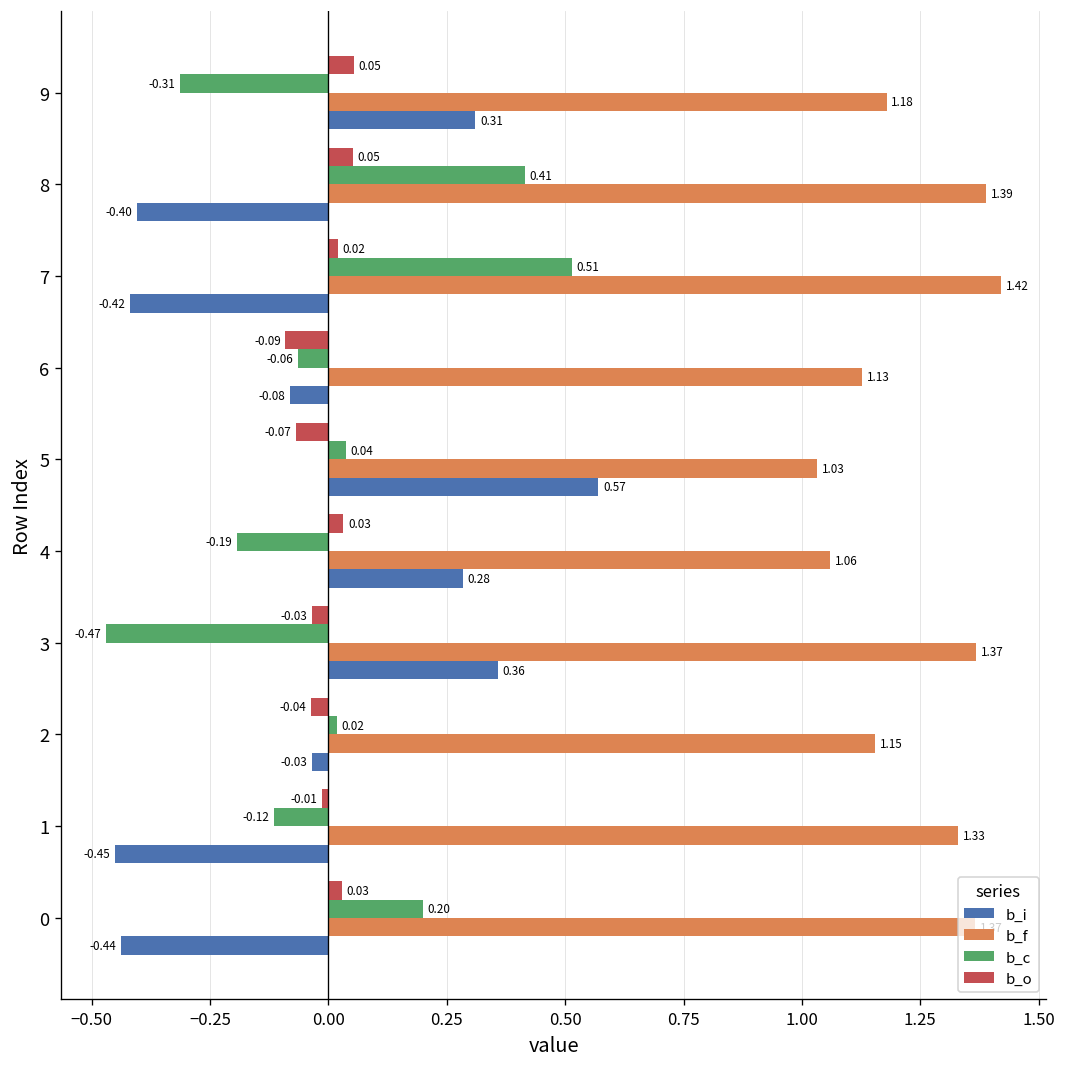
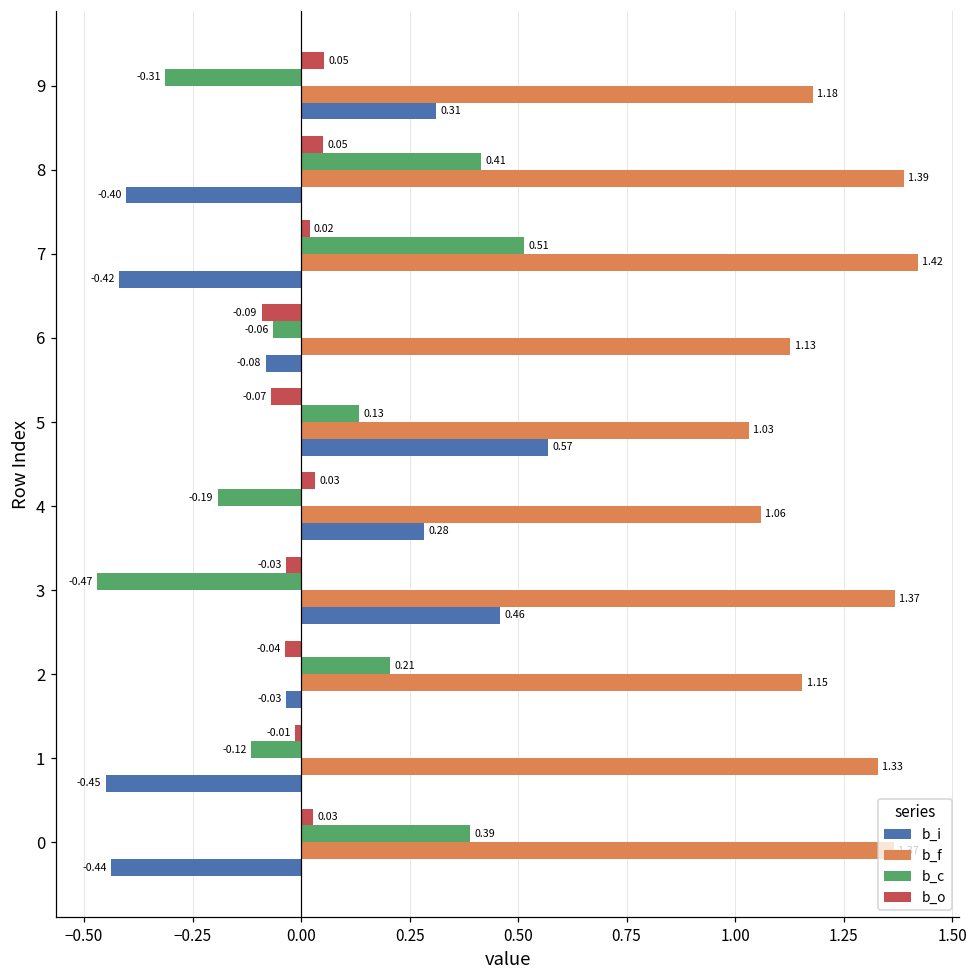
  {
    "b_i": {
      "9": 0.31,
      "8": -0.40,
      "7": -0.42,
      "6": -0.08,
      "5": 0.57,
      "4": 0.28,
-     "3": 0.36,
+     "3": 0.46,
      "2": -0.03,
      "1": -0.45,
      "0": -0.44
    },
    "b_c": {
      "9": -0.31,
      "8": 0.41,
      "7": 0.51,
      "6": -0.06,
-     "5": 0.04,
+     "5": 0.13,
      "4": -0.19,
      "3": -0.47,
-     "2": 0.02,
+     "2": 0.21,
      "1": -0.12,
-     "0": 0.20
+     "0": 0.39
    }
  }
